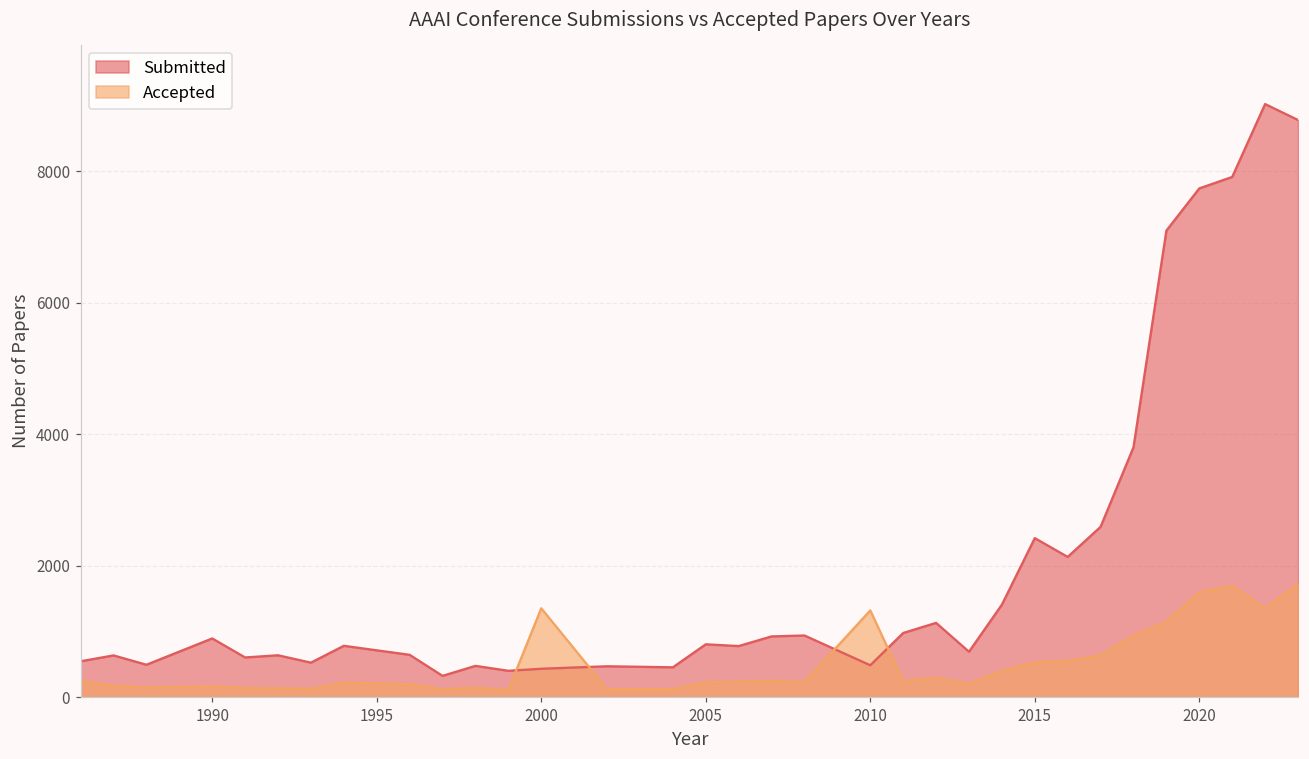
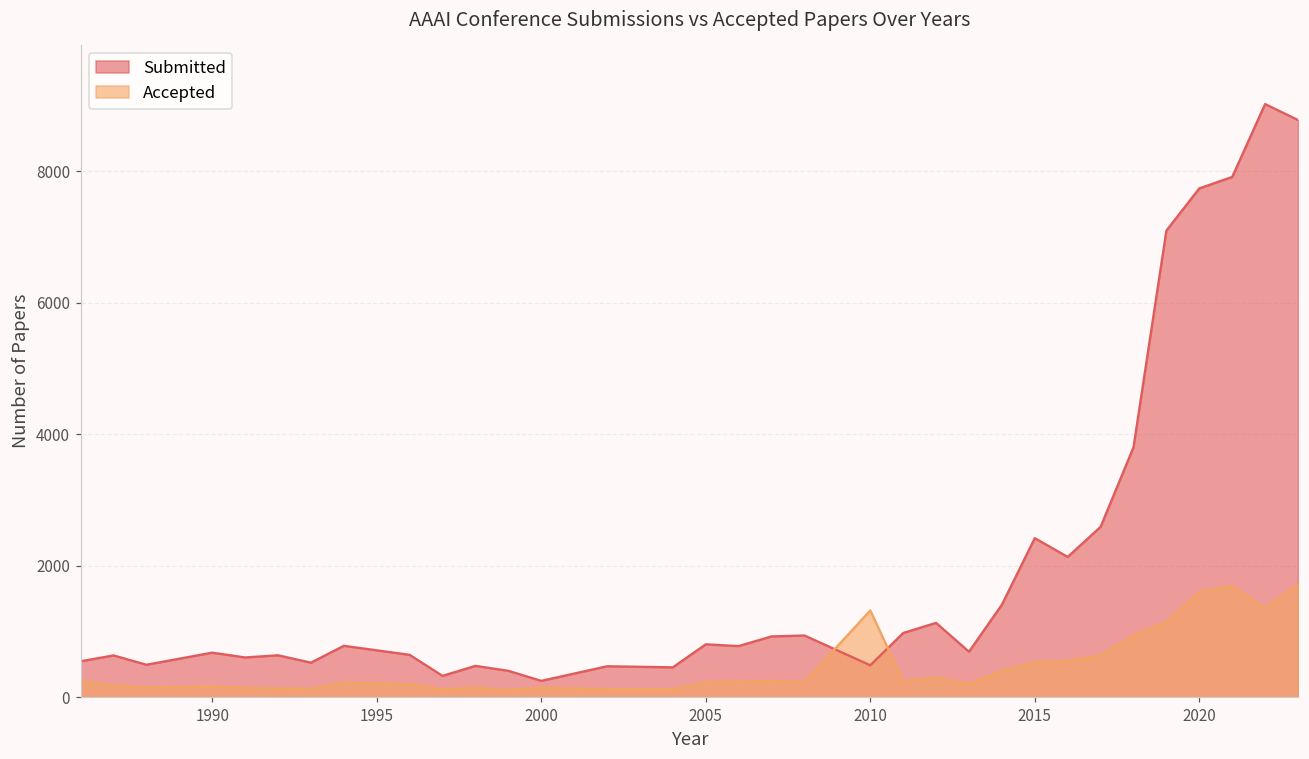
  {
    "Submitted": {
-     "1990": 900,
-     "2000": 400,
+     "1990": 700,
+     "2000": 200,
      "2005": 800,
      "2010": 500,
      "2015": 2400,
      "2020": 7700
    },
    "Accepted": {
      "1990": 200,
-     "2000": 1400,
+     "2000": 100,
      "2005": 200,
      "2010": 1300,
      "2015": 500,
      "2020": 1600
    }
  }
